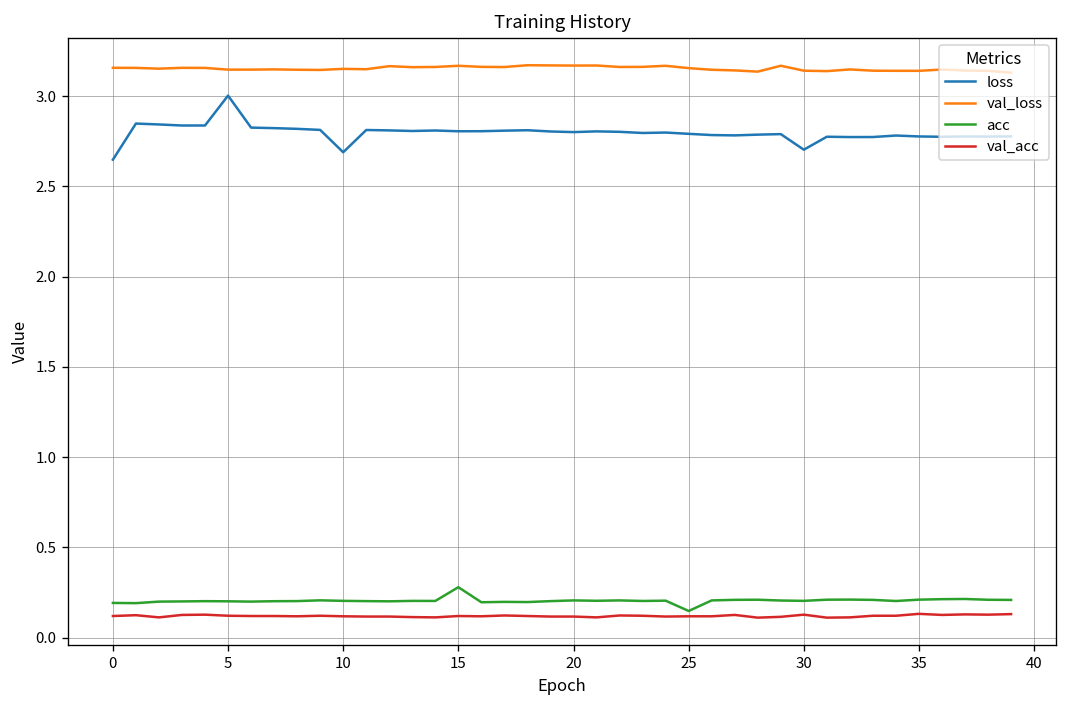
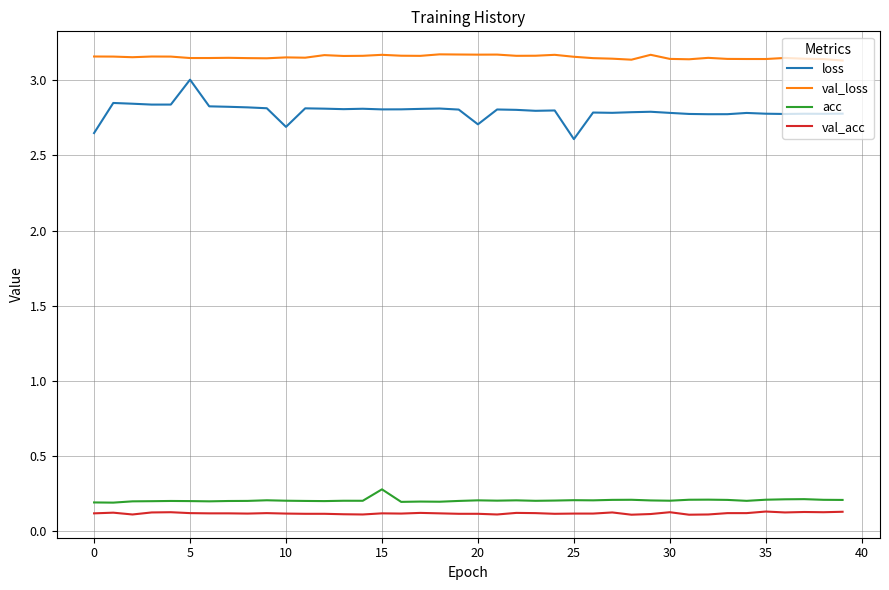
  {
    "loss": {
      "0": 2.65,
      "5": 3.00,
      "10": 2.69,
      "15": 2.81,
-     "20": 2.80,
-     "25": 2.79,
-     "30": 2.70,
+     "20": 2.71,
+     "25": 2.61,
+     "30": 2.78,
      "35": 2.78
    },
    "val_loss": {
      "0": 3.16,
      "5": 3.15,
      "10": 3.15,
      "15": 3.17,
      "20": 3.17,
      "25": 3.15,
      "30": 3.14,
      "35": 3.14
    },
    "acc": {
      "0": 0.19,
      "5": 0.20,
      "10": 0.20,
      "15": 0.28,
      "20": 0.21,
-     "25": 0.15,
+     "25": 0.21,
      "30": 0.20,
      "35": 0.21
    },
    "val_acc": {
      "0": 0.12,
      "5": 0.12,
      "10": 0.12,
      "15": 0.12,
      "20": 0.12,
      "25": 0.12,
      "30": 0.13,
      "35": 0.13
    }
  }
